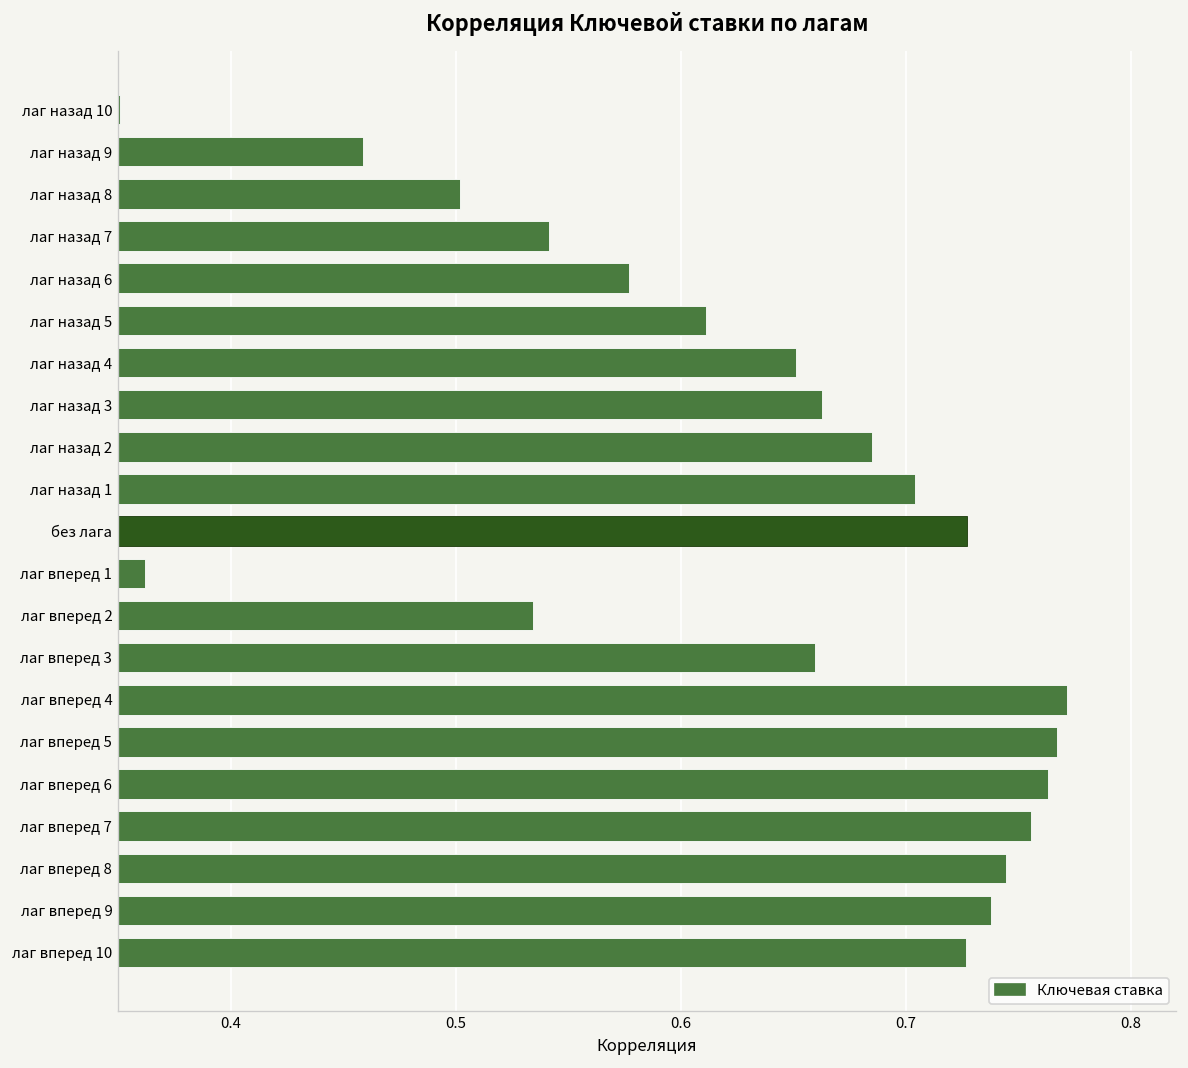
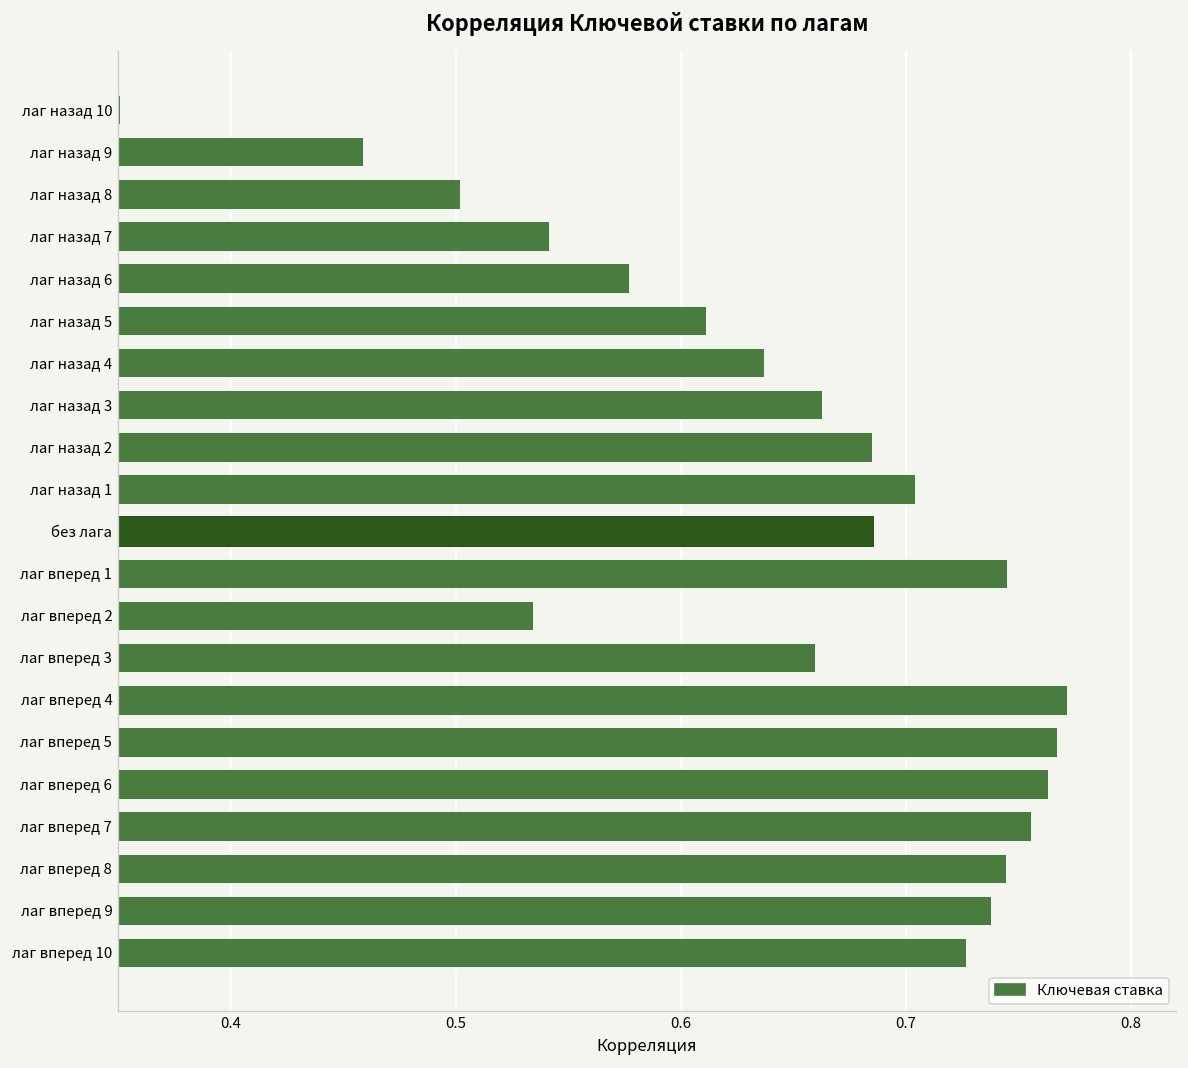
  {
    "лаг назад 10": 0.351,
    "лаг назад 9": 0.459,
    "лаг назад 8": 0.502,
    "лаг назад 7": 0.541,
    "лаг назад 6": 0.577,
    "лаг назад 5": 0.611,
-   "лаг назад 4": 0.651,
+   "лаг назад 4": 0.637,
    "лаг назад 3": 0.663,
    "лаг назад 2": 0.685,
    "лаг назад 1": 0.704,
-   "без лага": 0.727,
-   "лаг вперед 1": 0.362,
+   "без лага": 0.685,
+   "лаг вперед 1": 0.745,
    "лаг вперед 2": 0.535,
    "лаг вперед 3": 0.660,
    "лаг вперед 4": 0.772,
    "лаг вперед 5": 0.767,
    "лаг вперед 6": 0.763,
    "лаг вперед 7": 0.756,
    "лаг вперед 8": 0.744,
    "лаг вперед 9": 0.738,
    "лаг вперед 10": 0.727
  }
